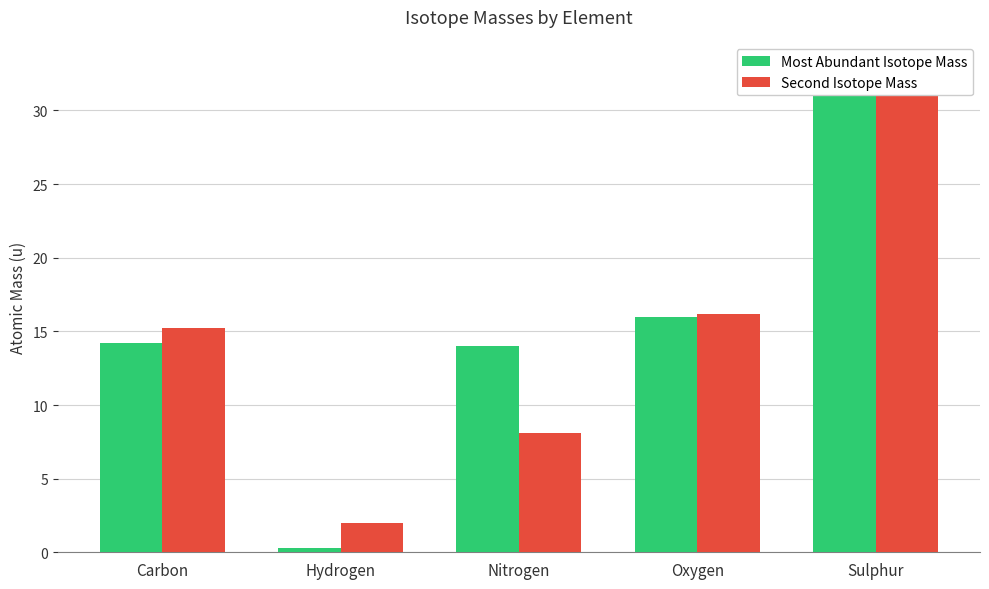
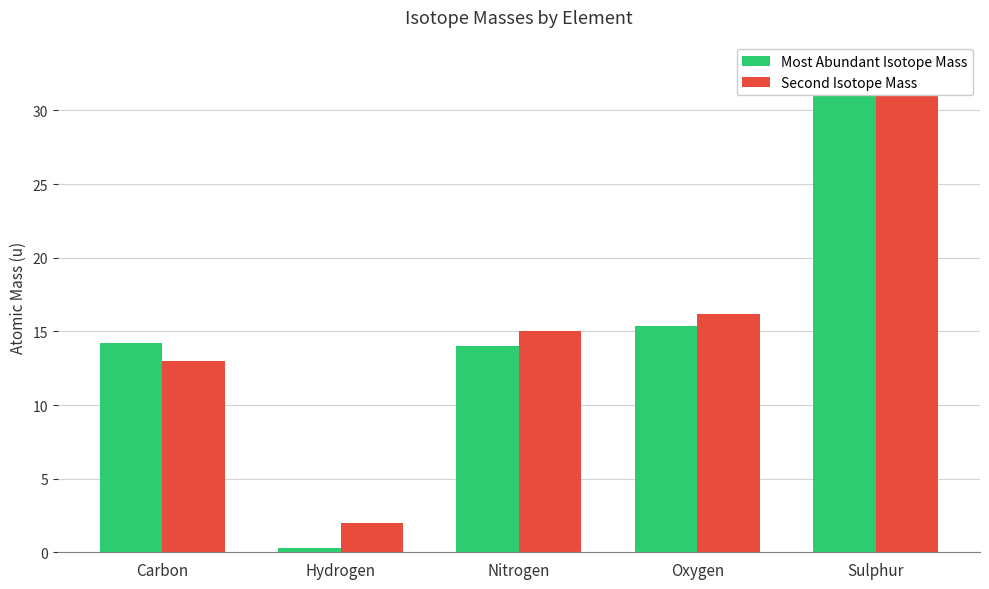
  {
    "Most Abundant Isotope Mass": {
      "Carbon": 14.2,
      "Hydrogen": 0.3,
      "Nitrogen": 14.0,
-     "Oxygen": 16.0
+     "Oxygen": 15.4
    },
    "Second Isotope Mass": {
-     "Carbon": 15.2,
+     "Carbon": 13.0,
      "Hydrogen": 2.0,
-     "Nitrogen": 8.1,
+     "Nitrogen": 15.0,
      "Oxygen": 16.2
    }
  }
